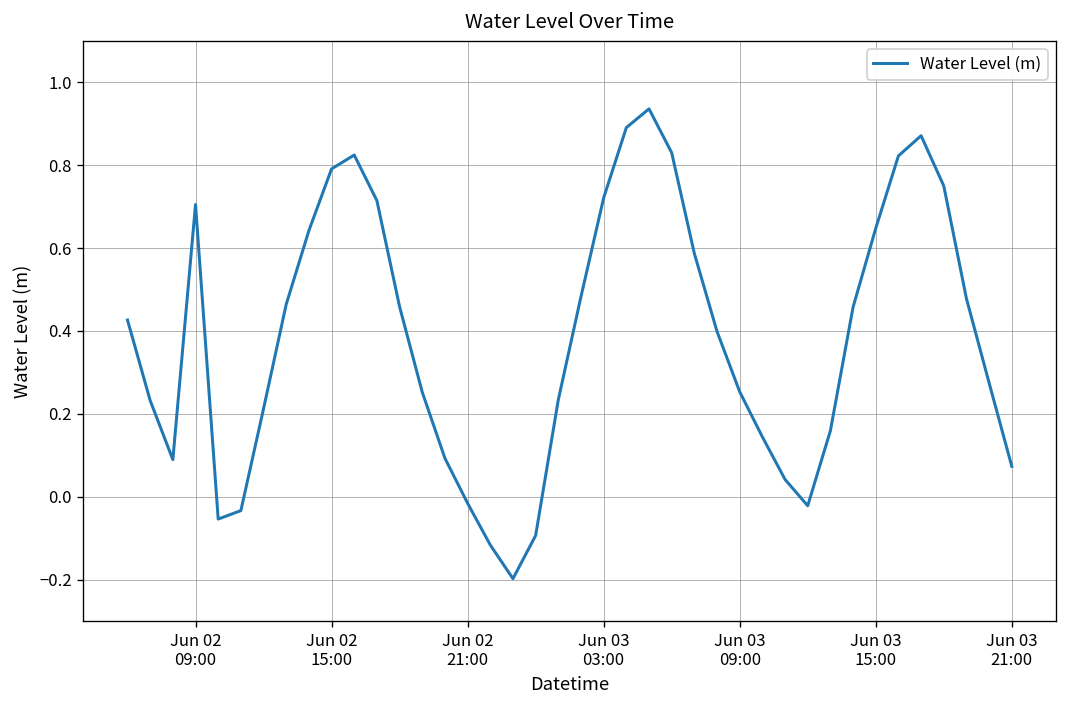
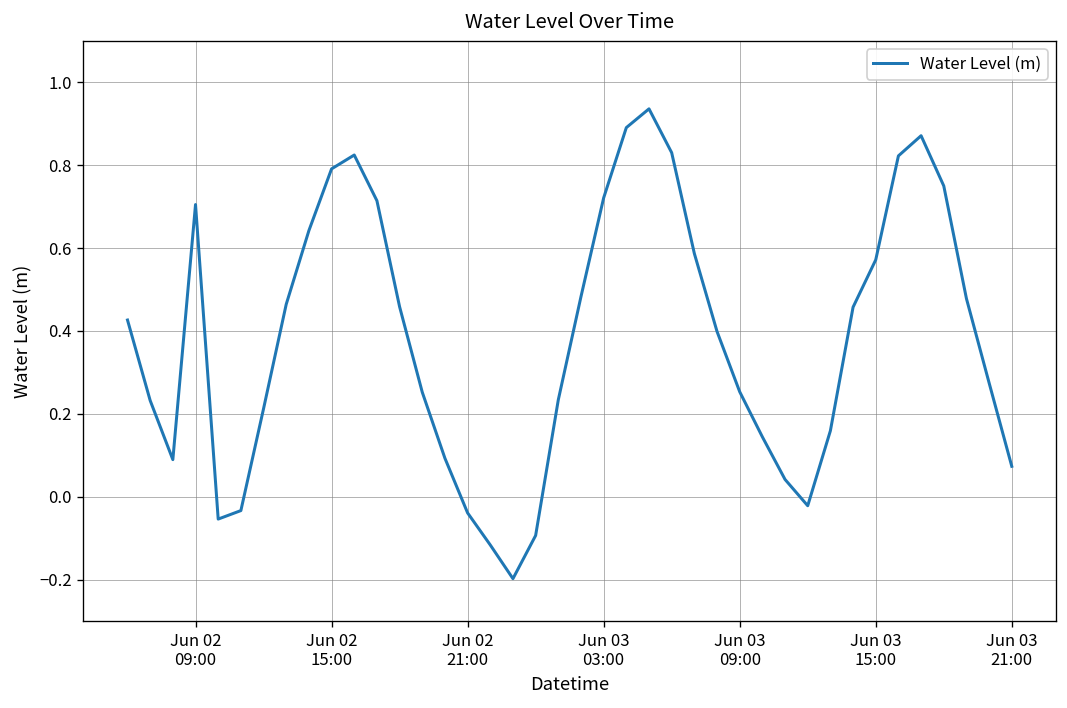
  {
    "Jun 02 09:00": 0.71,
    "Jun 02 15:00": 0.79,
-   "Jun 02 21:00": -0.02,
+   "Jun 02 21:00": -0.04,
    "Jun 03 03:00": 0.72,
    "Jun 03 09:00": 0.25,
-   "Jun 03 15:00": 0.65,
+   "Jun 03 15:00": 0.57,
    "Jun 03 21:00": 0.07
  }
